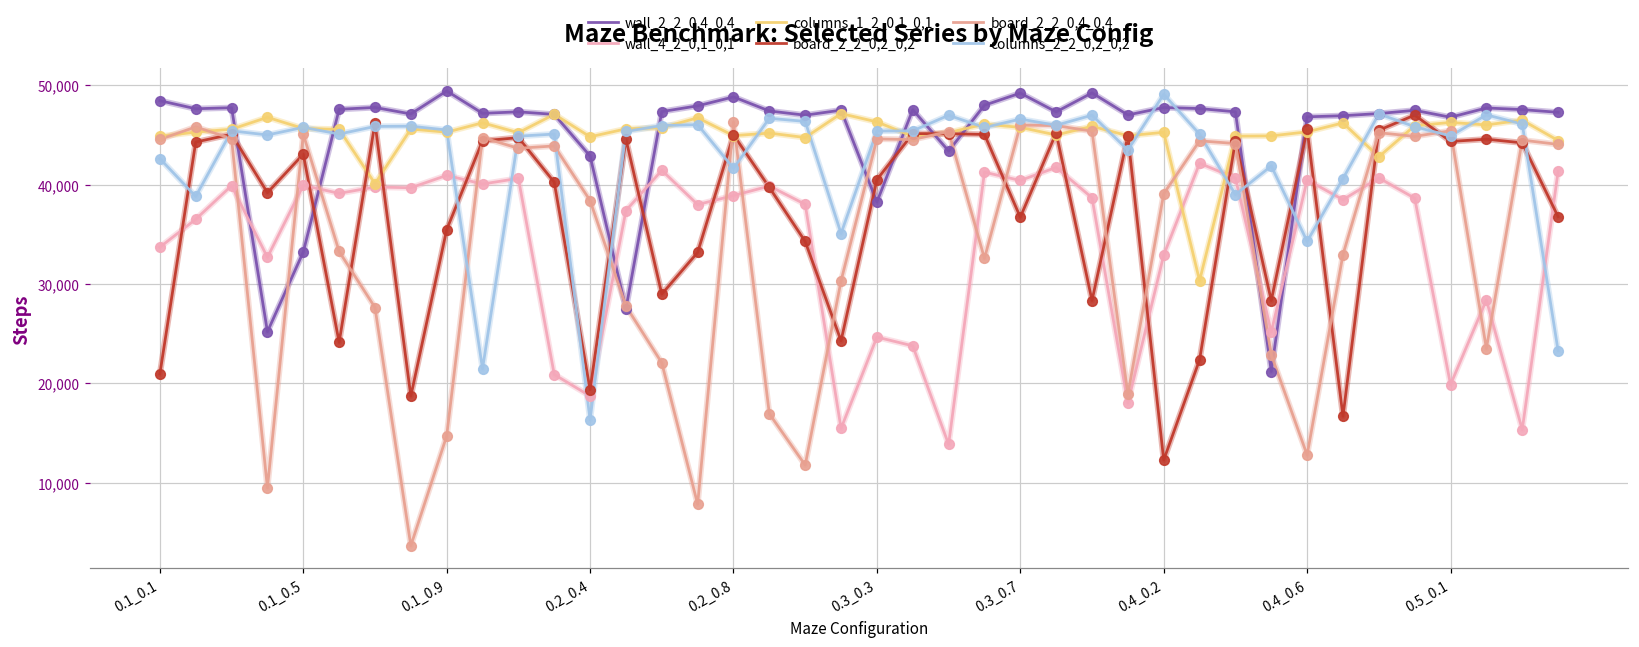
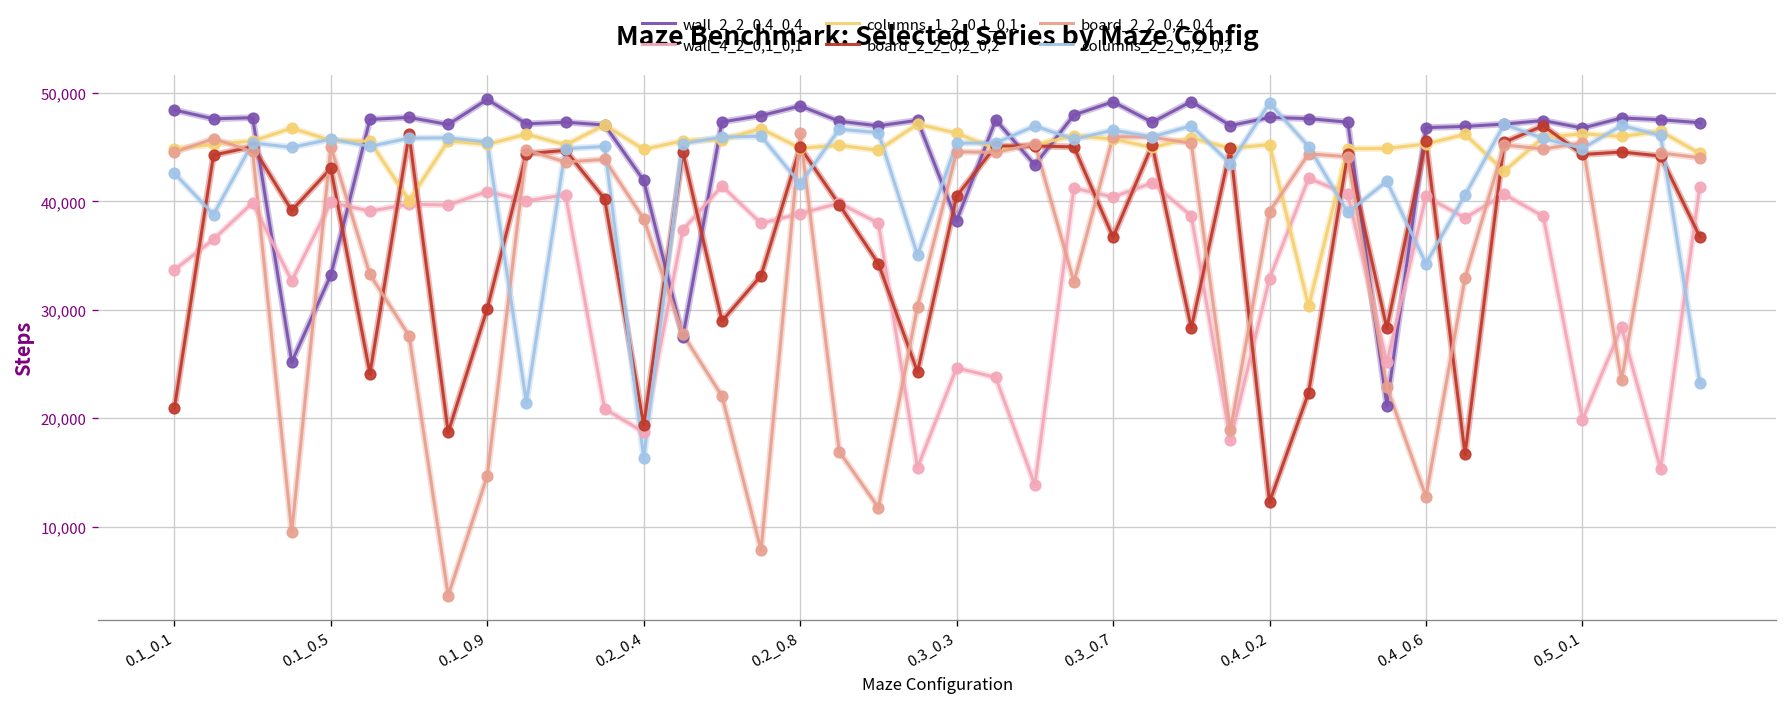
  {
    "wall_2_2_0,4_0,4": {
      "0.1_0.1": "48,000",
      "0.1_0.5": "33,000",
      "0.1_0.9": "49,000",
-     "0.2_0.4": "43,000",
+     "0.2_0.4": "42,000",
      "0.2_0.8": "49,000",
      "0.3_0.3": "38,000",
      "0.3_0.7": "49,000",
      "0.4_0.2": "48,000",
      "0.4_0.6": "47,000",
      "0.5_0.1": "47,000"
    },
    "board_2_2_0,2_0,2": {
      "0.1_0.1": "21,000",
      "0.1_0.5": "43,000",
-     "0.1_0.9": "35,000",
+     "0.1_0.9": "30,000",
      "0.2_0.4": "19,000",
      "0.3_0.3": "40,000",
      "0.3_0.7": "37,000",
      "0.4_0.2": "12,000",
      "0.5_0.1": "44,000"
    },
    "columns_2_2_0,2_0,2": {
      "0.1_0.1": "43,000",
      "0.2_0.4": "16,000",
      "0.2_0.8": "42,000",
      "0.3_0.3": "45,000",
      "0.3_0.7": "47,000",
      "0.4_0.2": "49,000",
      "0.4_0.6": "34,000",
      "0.5_0.1": "45,000"
    }
  }
